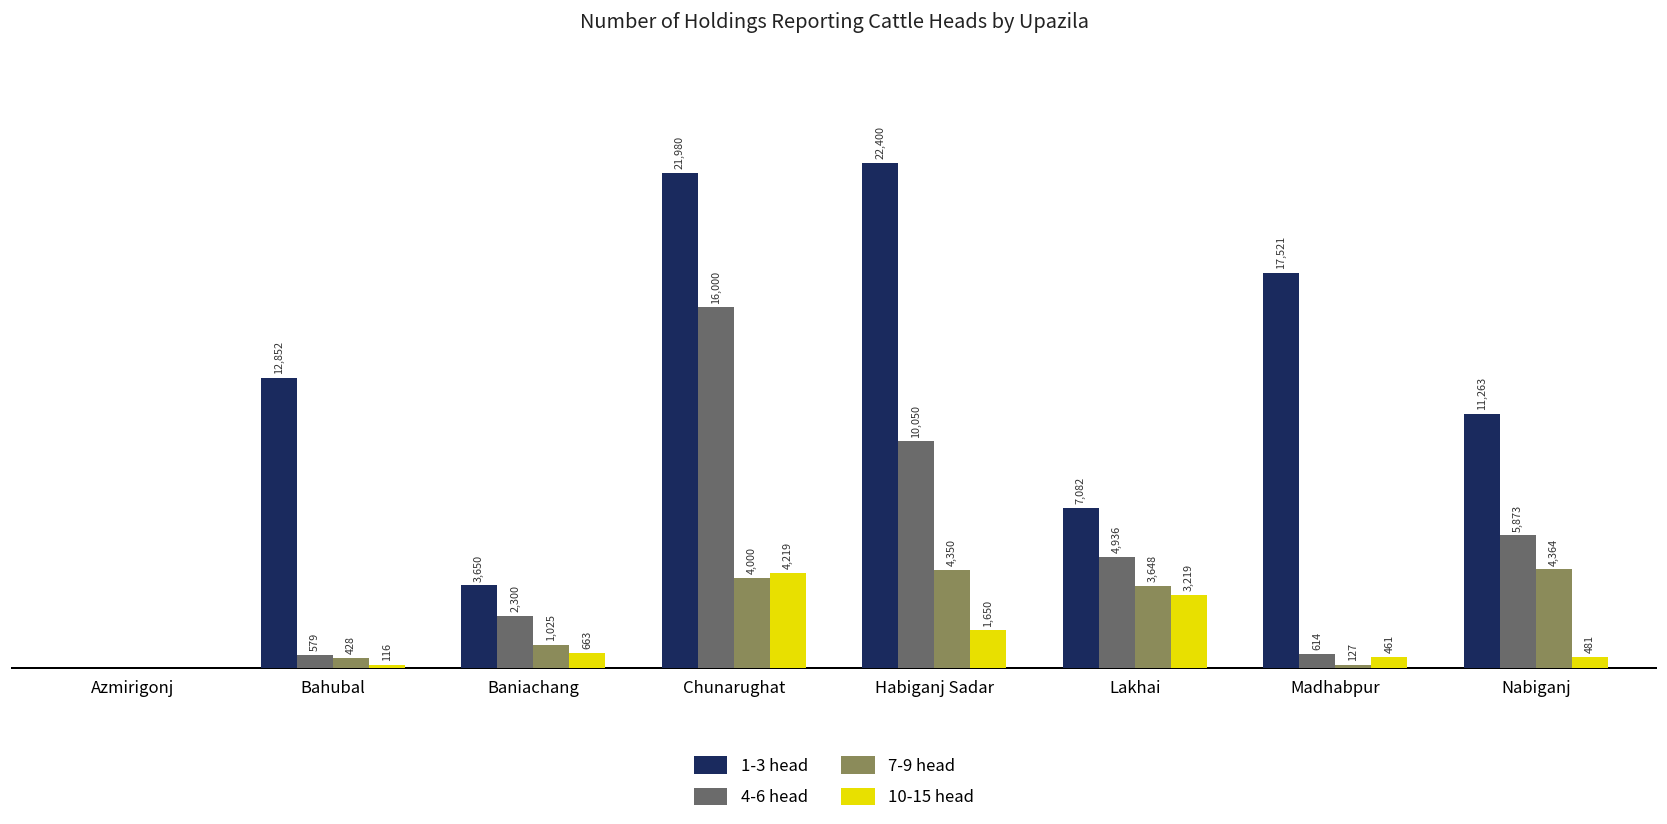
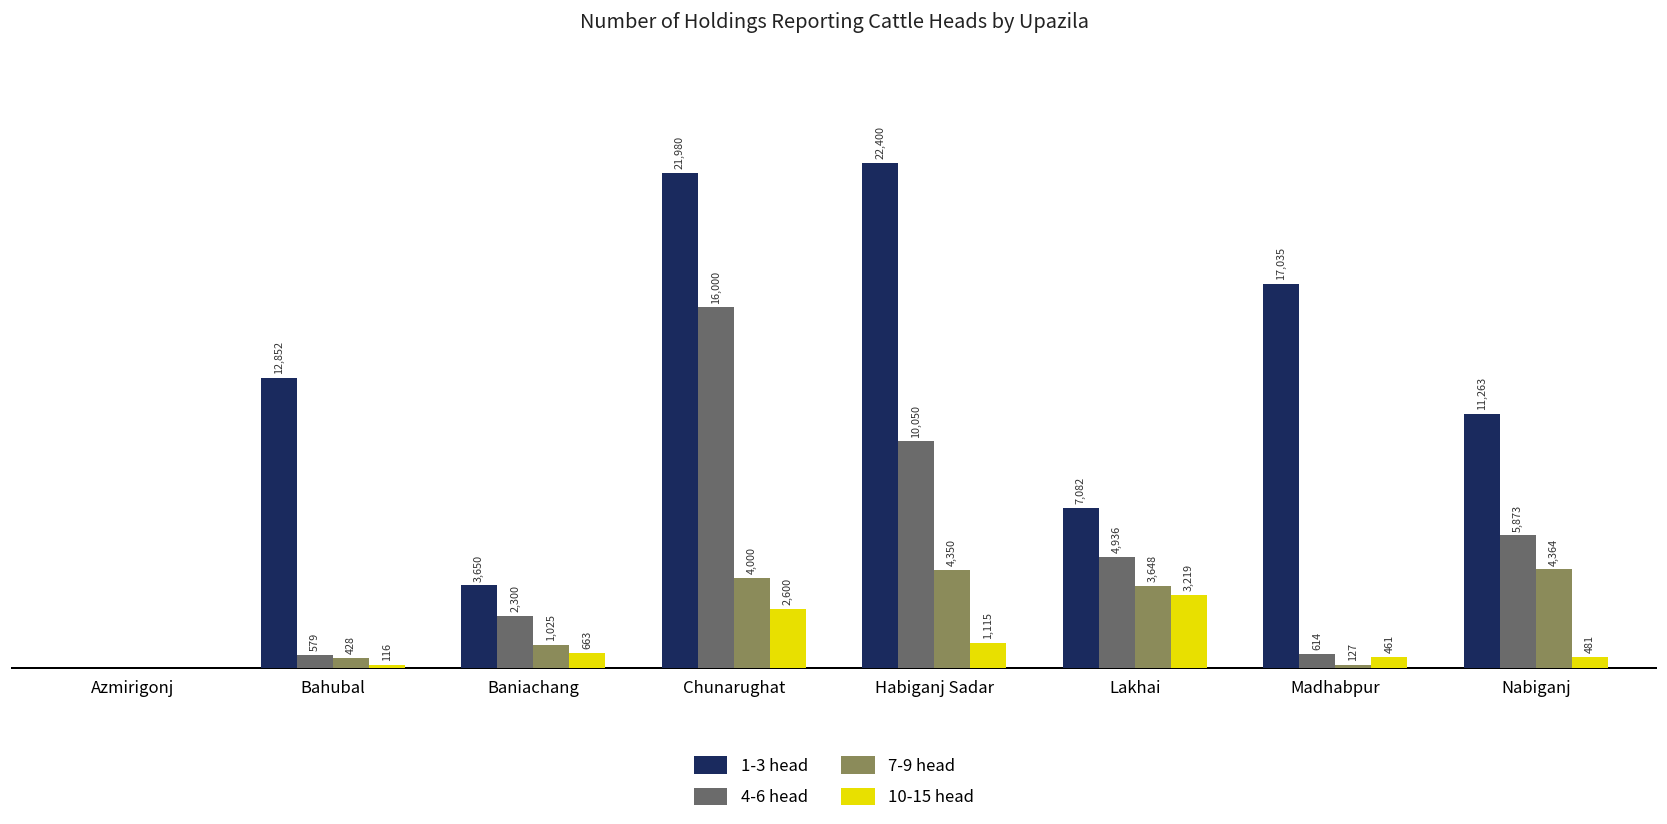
  {
    "1-3 head": {
      "Bahubal": "12,852",
      "Baniachang": "3,650",
      "Chunarughat": "21,980",
      "Habiganj Sadar": "22,400",
      "Lakhai": "7,082",
-     "Madhabpur": "17,521",
+     "Madhabpur": "17,035",
      "Nabiganj": "11,263"
    },
    "10-15 head": {
      "Bahubal": "116",
      "Baniachang": "663",
-     "Chunarughat": "4,219",
-     "Habiganj Sadar": "1,650",
+     "Chunarughat": "2,600",
+     "Habiganj Sadar": "1,115",
      "Lakhai": "3,219",
      "Madhabpur": "461",
      "Nabiganj": "481"
    }
  }
